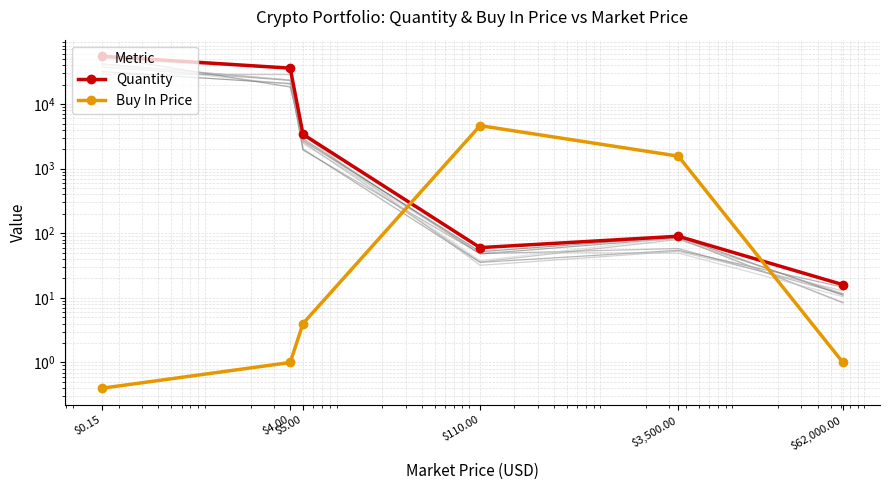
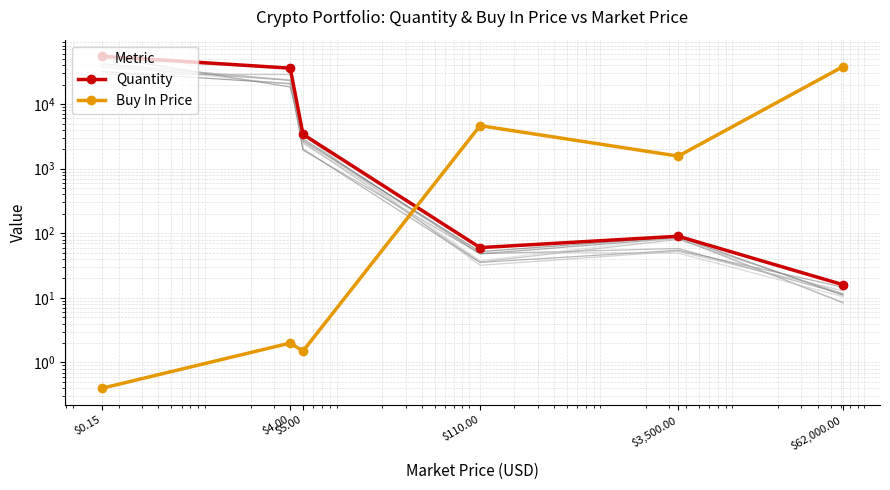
  {
    "Quantity": {
      "$110.00": 60
    },
    "Buy In Price": {
      "$0.15": 0.4,
-     "$4.00": 1,
-     "$5.00": 4,
+     "$4.00": 2,
+     "$5.00": 1.5,
      "$110.00": 5000,
      "$3,500.00": 1600,
-     "$62,000.00": 1
+     "$62,000.00": 40000
    }
  }
